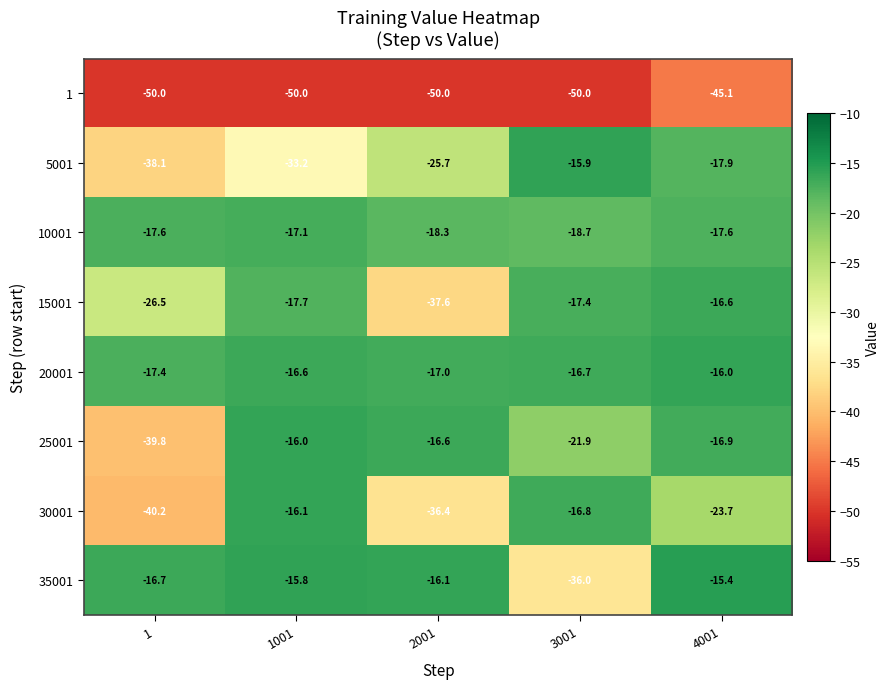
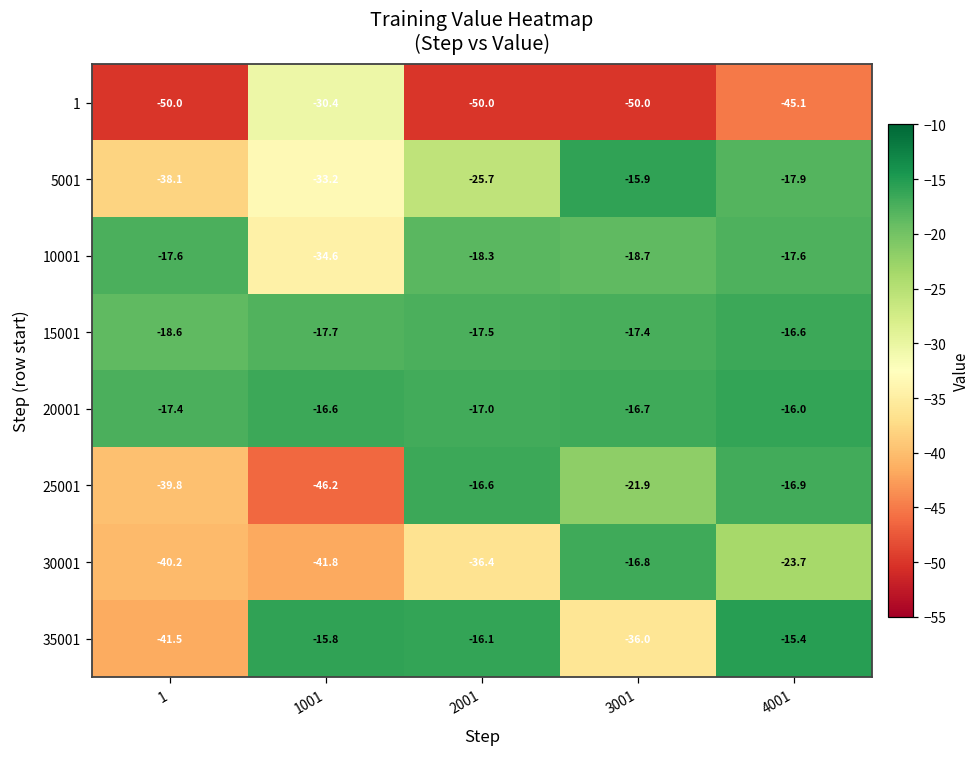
  {
    "1": {
      "1": -50.0,
-     "1001": -50.0,
+     "1001": -30.4,
      "2001": -50.0,
      "3001": -50.0,
      "4001": -45.1
    },
    "5001": {
      "1": -38.1,
      "1001": -33.2,
      "2001": -25.7,
      "3001": -15.9,
      "4001": -17.9
    },
    "10001": {
      "1": -17.6,
-     "1001": -17.1,
+     "1001": -34.6,
      "2001": -18.3,
      "3001": -18.7,
      "4001": -17.6
    },
    "15001": {
-     "1": -26.5,
+     "1": -18.6,
      "1001": -17.7,
-     "2001": -37.6,
+     "2001": -17.5,
      "3001": -17.4,
      "4001": -16.6
    },
    "20001": {
      "1": -17.4,
      "1001": -16.6,
      "2001": -17.0,
      "3001": -16.7,
      "4001": -16.0
    },
    "25001": {
      "1": -39.8,
-     "1001": -16.0,
+     "1001": -46.2,
      "2001": -16.6,
      "3001": -21.9,
      "4001": -16.9
    },
    "30001": {
      "1": -40.2,
-     "1001": -16.1,
+     "1001": -41.8,
      "2001": -36.4,
      "3001": -16.8,
      "4001": -23.7
    },
    "35001": {
-     "1": -16.7,
+     "1": -41.5,
      "1001": -15.8,
      "2001": -16.1,
      "3001": -36.0,
      "4001": -15.4
    }
  }
